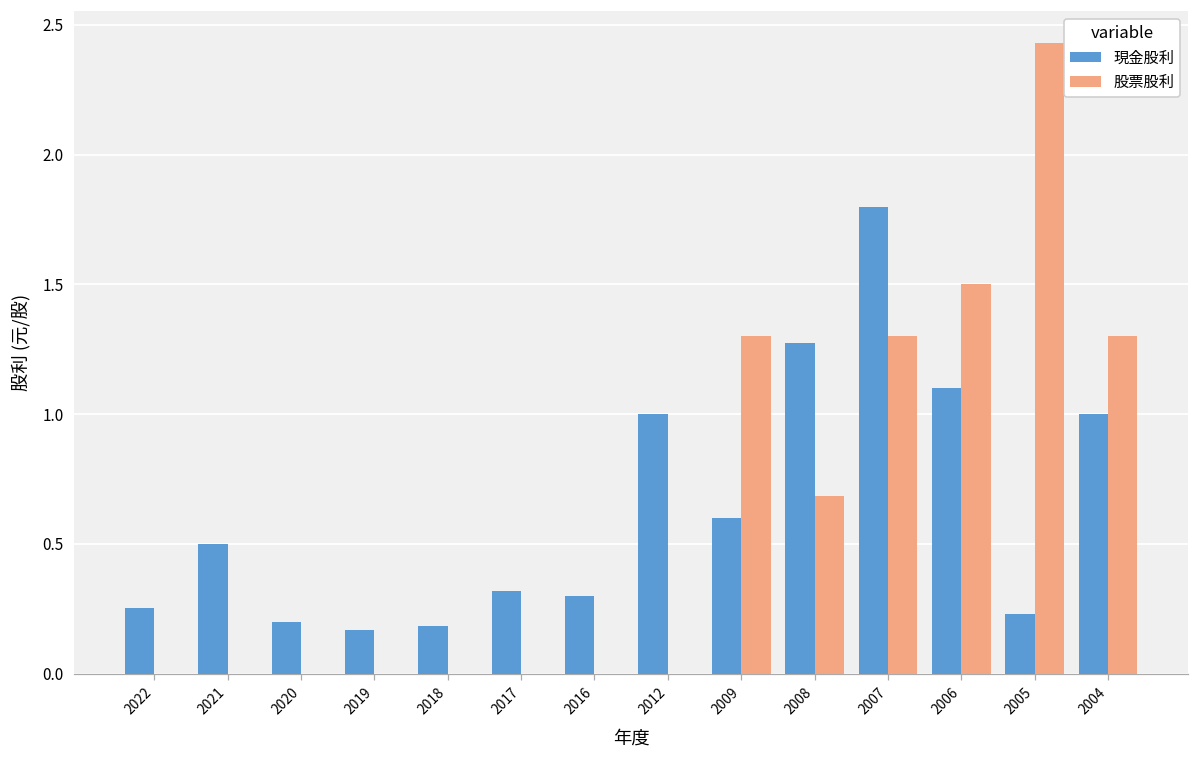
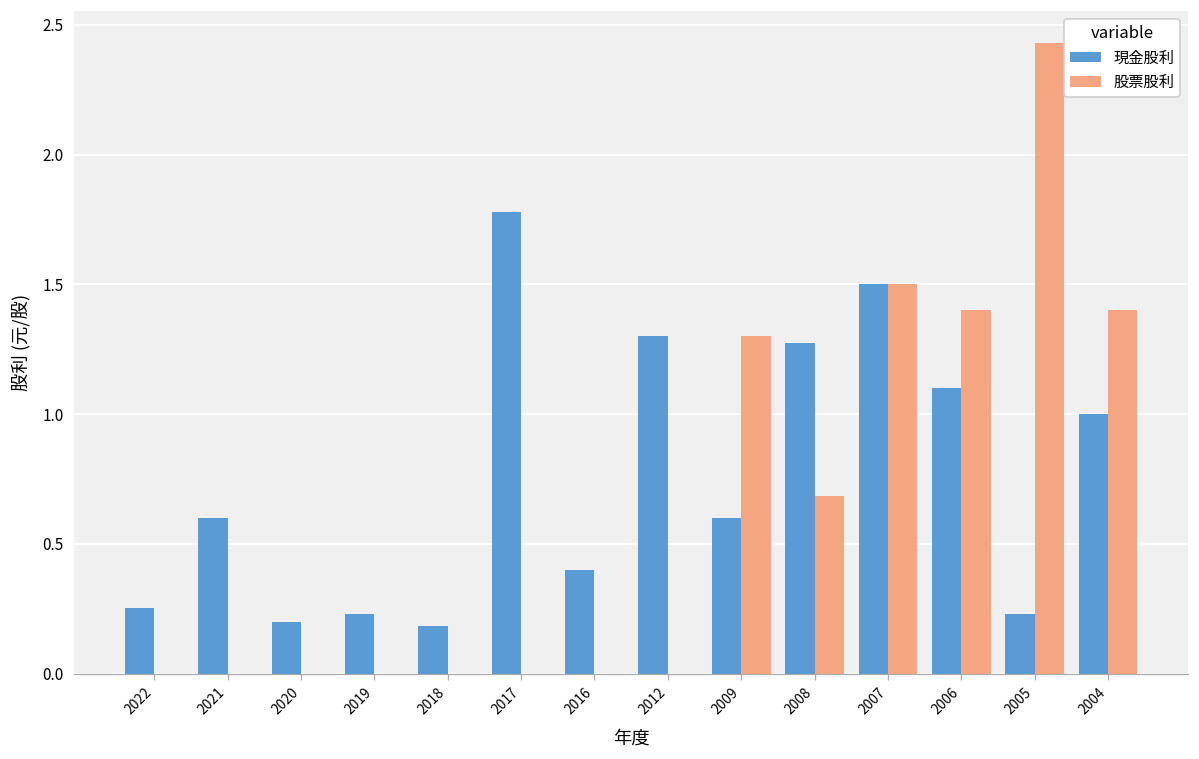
  {
    "現金股利": {
      "2022": 0.25,
-     "2021": 0.5,
+     "2021": 0.6,
      "2020": 0.20,
-     "2019": 0.17,
+     "2019": 0.23,
      "2018": 0.18,
-     "2017": 0.32,
-     "2016": 0.3,
-     "2012": 1.0,
+     "2017": 1.78,
+     "2016": 0.4,
+     "2012": 1.3,
      "2009": 0.60,
      "2008": 1.27,
-     "2007": 1.8,
+     "2007": 1.5,
      "2006": 1.10,
      "2005": 0.23,
      "2004": 1.00
    },
    "股票股利": {
      "2022": 0.0,
      "2021": 0.0,
      "2020": 0.0,
      "2019": 0.0,
      "2018": 0.0,
      "2017": 0.0,
      "2016": 0.0,
      "2012": 0.0,
      "2009": 1.3,
      "2008": 0.68,
-     "2007": 1.3,
-     "2006": 1.5,
+     "2007": 1.5,
+     "2006": 1.4,
      "2005": 2.43,
-     "2004": 1.3
+     "2004": 1.4
    }
  }
